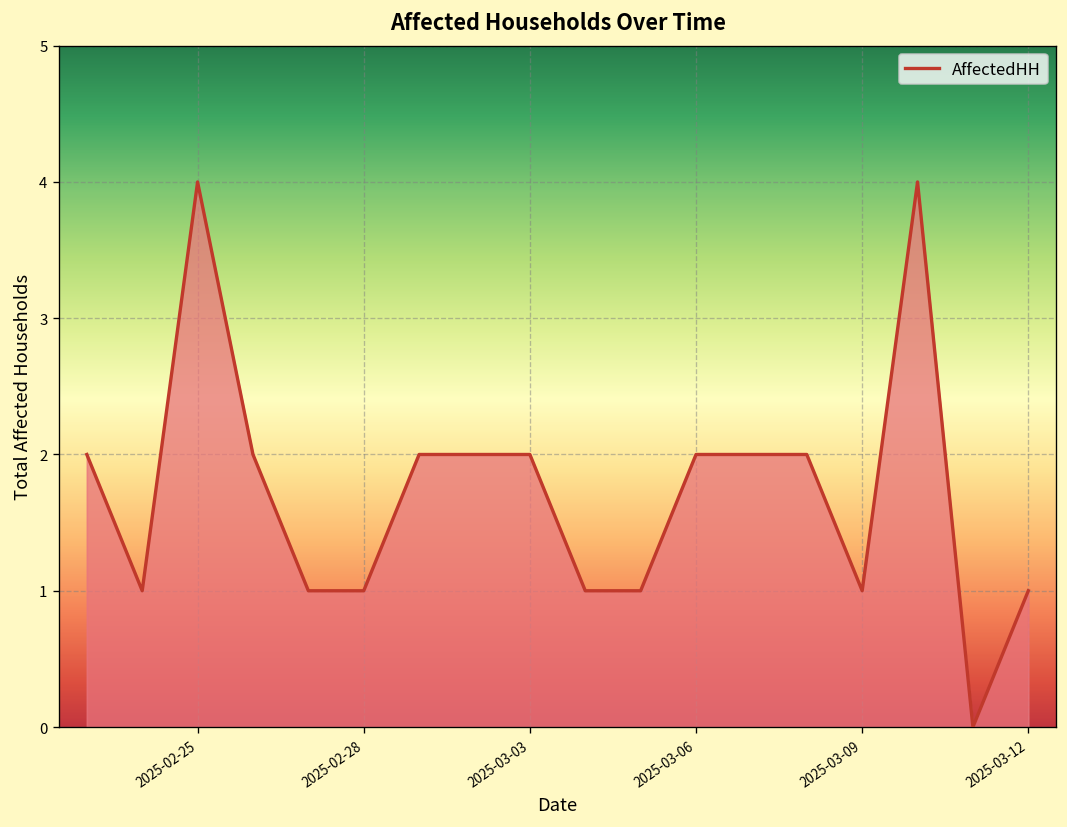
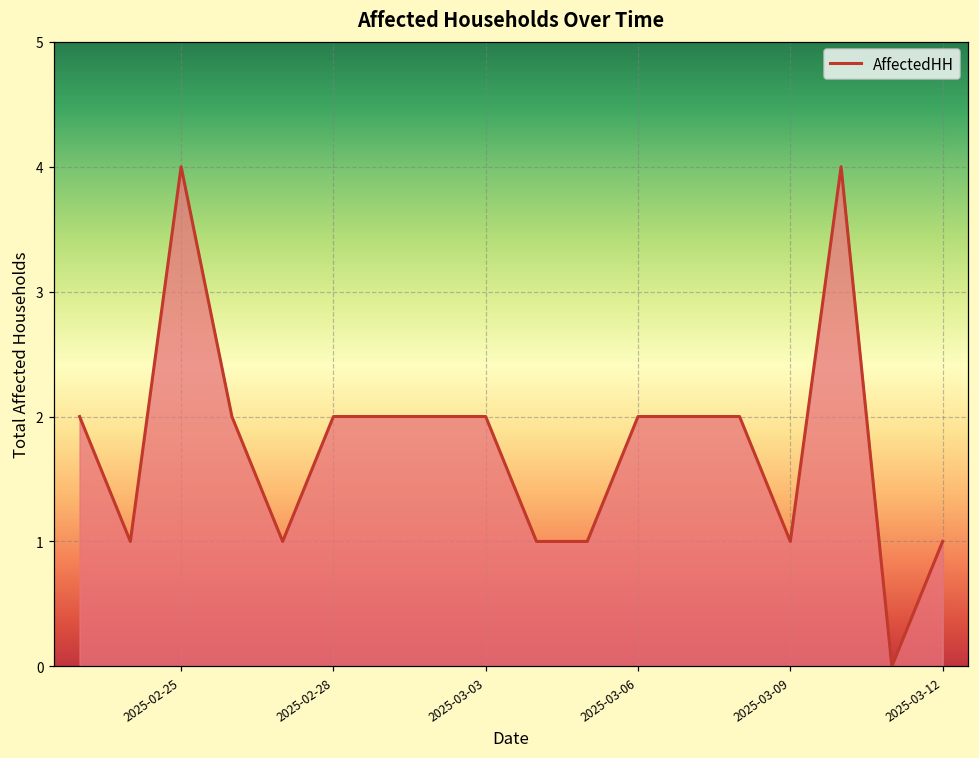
  {
    "2025-02-25": 4,
-   "2025-02-28": 1,
+   "2025-02-28": 2,
    "2025-03-03": 2,
    "2025-03-06": 2,
    "2025-03-09": 1,
    "2025-03-12": 1
  }
